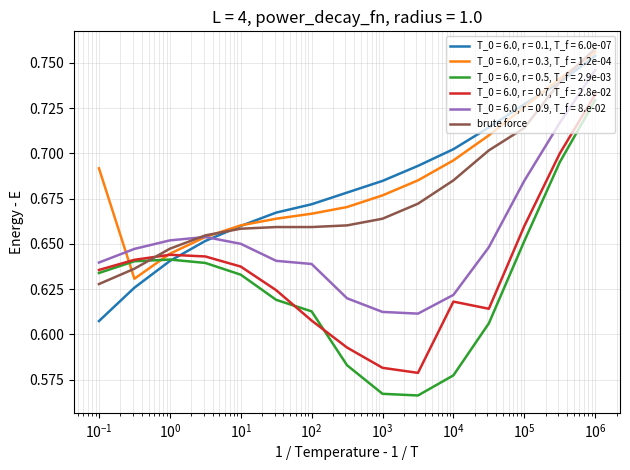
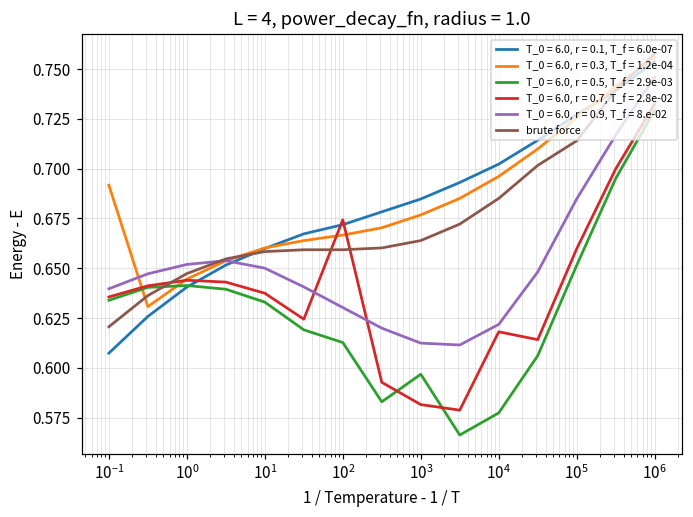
  {
    "T_0 = 6.0, r = 0.1, T_f = 6.0e-07": {
      "10^-1": 0.607,
      "10^2": 0.672,
      "10^3": 0.685,
      "10^4": 0.702
    },
    "T_0 = 6.0, r = 0.3, T_f = 1.2e-04": {
      "10^-1": 0.692,
      "10^2": 0.667,
      "10^3": 0.677,
      "10^4": 0.696
    },
    "T_0 = 6.0, r = 0.5, T_f = 2.9e-03": {
      "10^-1": 0.634,
      "10^1": 0.633,
      "10^2": 0.613,
-     "10^3": 0.567,
+     "10^3": 0.597,
      "10^4": 0.577,
      "10^5": 0.652
    },
    "T_0 = 6.0, r = 0.7, T_f = 2.8e-02": {
      "10^-1": 0.636,
      "10^1": 0.637,
-     "10^2": 0.608,
+     "10^2": 0.674,
      "10^3": 0.582,
      "10^4": 0.618,
      "10^5": 0.660
    },
    "T_0 = 6.0, r = 0.9, T_f = 8.e-02": {
      "10^-1": 0.640,
      "10^0": 0.652,
      "10^1": 0.650,
-     "10^2": 0.639,
+     "10^2": 0.630,
      "10^3": 0.612,
      "10^4": 0.622,
      "10^5": 0.685
    },
    "brute force": {
-     "10^-1": 0.628,
+     "10^-1": 0.621,
      "10^0": 0.647,
      "10^1": 0.658,
      "10^2": 0.659,
      "10^3": 0.664,
      "10^4": 0.685
    }
  }
